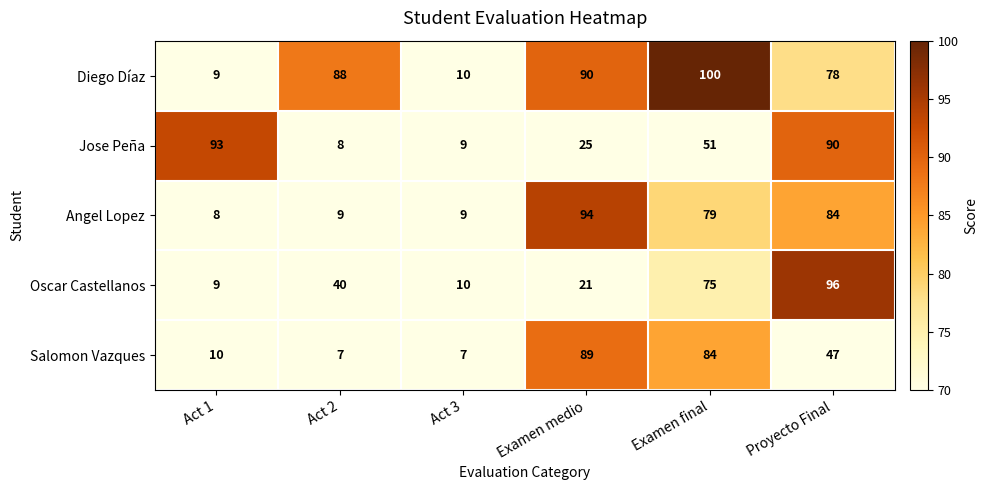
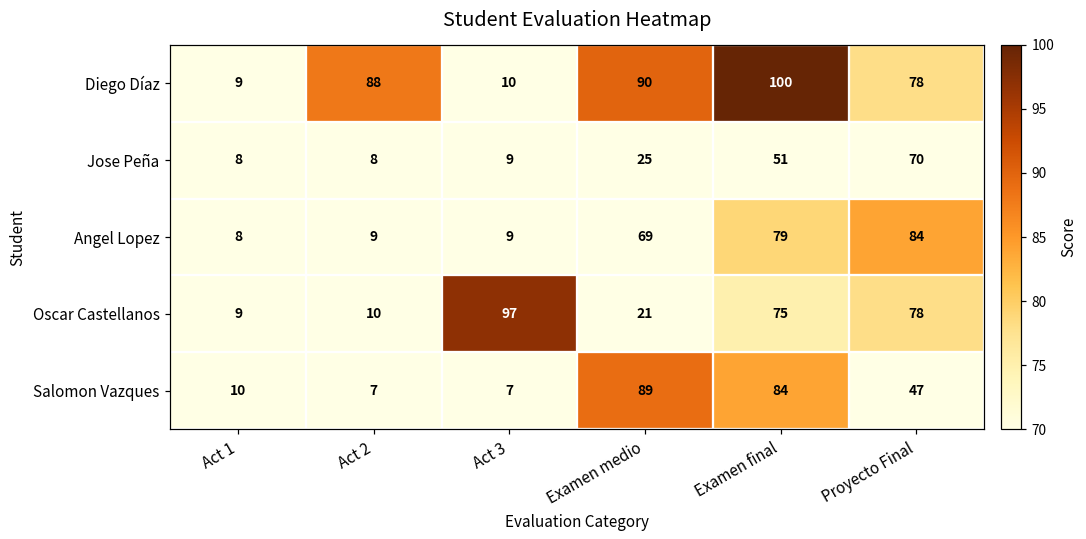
  {
    "Diego Díaz": {
      "Act 1": 9,
      "Act 2": 88,
      "Act 3": 10,
      "Examen medio": 90,
      "Examen final": 100,
      "Proyecto Final": 78
    },
    "Jose Peña": {
-     "Act 1": 93,
+     "Act 1": 8,
      "Act 2": 8,
      "Act 3": 9,
      "Examen medio": 25,
      "Examen final": 51,
-     "Proyecto Final": 90
+     "Proyecto Final": 70
    },
    "Angel Lopez": {
      "Act 1": 8,
      "Act 2": 9,
      "Act 3": 9,
-     "Examen medio": 94,
+     "Examen medio": 69,
      "Examen final": 79,
      "Proyecto Final": 84
    },
    "Oscar Castellanos": {
      "Act 1": 9,
-     "Act 2": 40,
-     "Act 3": 10,
+     "Act 2": 10,
+     "Act 3": 97,
      "Examen medio": 21,
      "Examen final": 75,
-     "Proyecto Final": 96
+     "Proyecto Final": 78
    },
    "Salomon Vazques": {
      "Act 1": 10,
      "Act 2": 7,
      "Act 3": 7,
      "Examen medio": 89,
      "Examen final": 84,
      "Proyecto Final": 47
    }
  }
